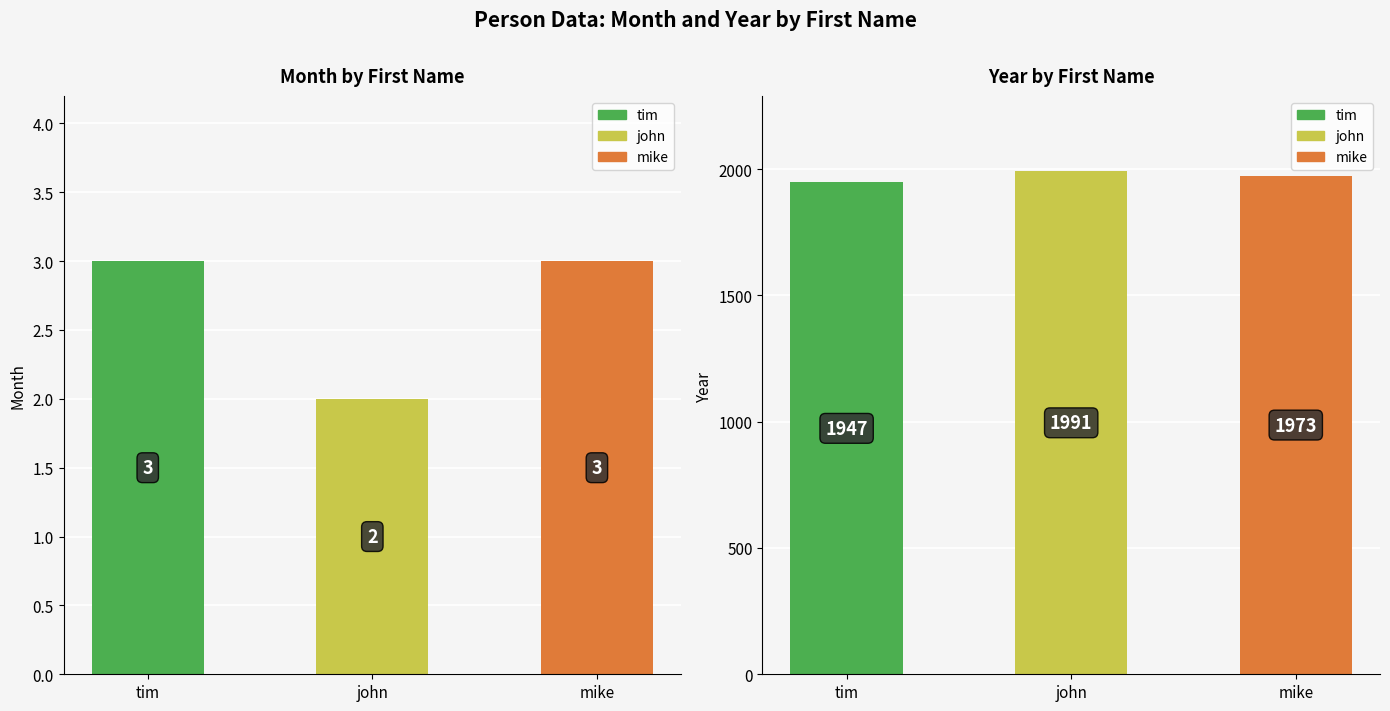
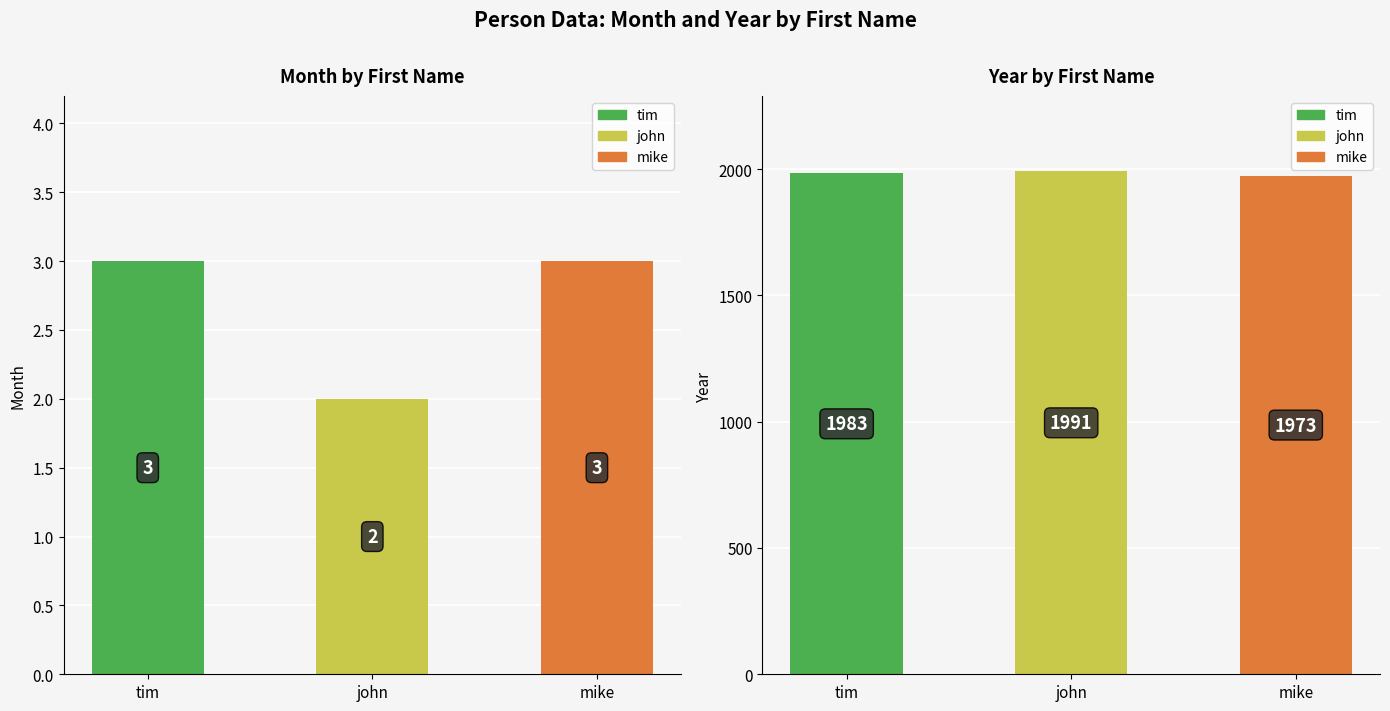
  {
    "Year by First Name": {
-     "tim": 1947
+     "tim": 1983
    }
  }
